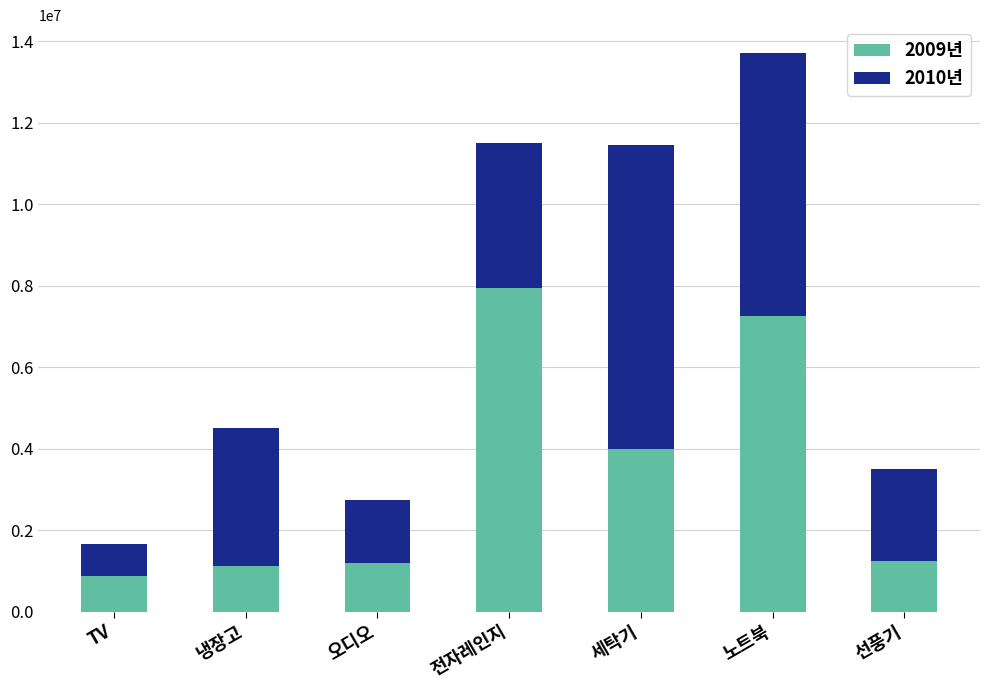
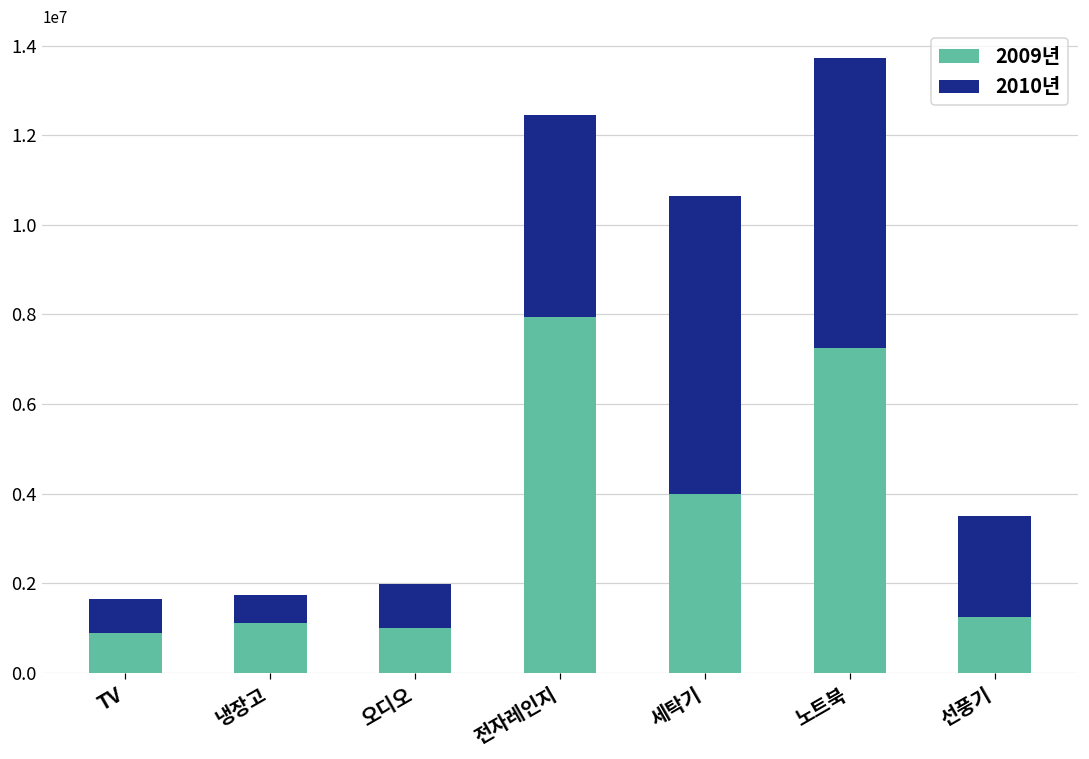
  {
    "2009년": {
      "TV": 900000,
      "냉장고": 1100000,
-     "오디오": 1200000,
+     "오디오": 1000000,
      "전자레인지": 7900000,
      "세탁기": 4000000,
      "노트북": 7300000,
      "선풍기": 1200000
    },
    "2010년": {
      "TV": 800000,
-     "냉장고": 3400000,
-     "오디오": 1500000,
-     "전자레인지": 3500000,
-     "세탁기": 7500000,
+     "냉장고": 600000,
+     "오디오": 1000000,
+     "전자레인지": 4500000,
+     "세탁기": 6700000,
      "노트북": 6500000,
      "선풍기": 2300000
    }
  }
